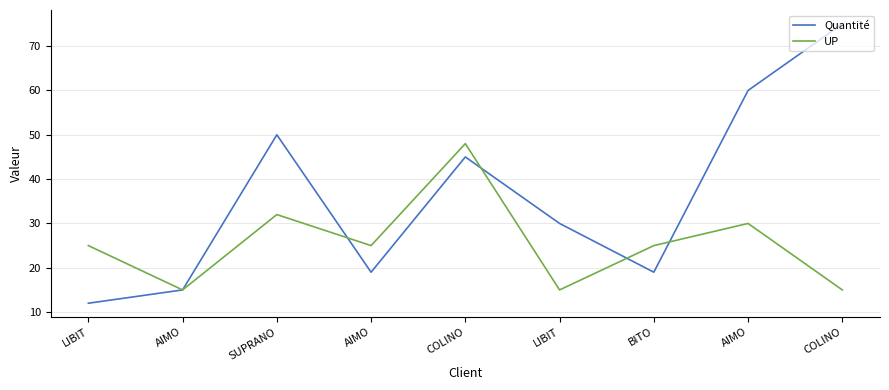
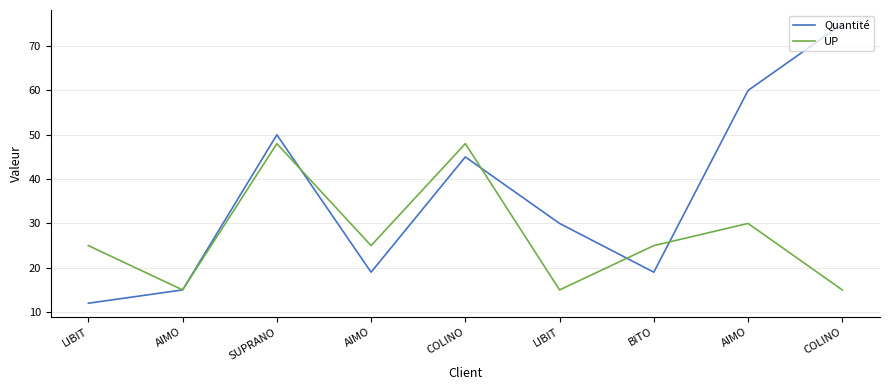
  {
    "Quantité": {
      "SUPRANO": 50,
      "BITO": 19
    },
    "UP": {
-     "SUPRANO": 32,
+     "SUPRANO": 48,
      "BITO": 25
    }
  }
